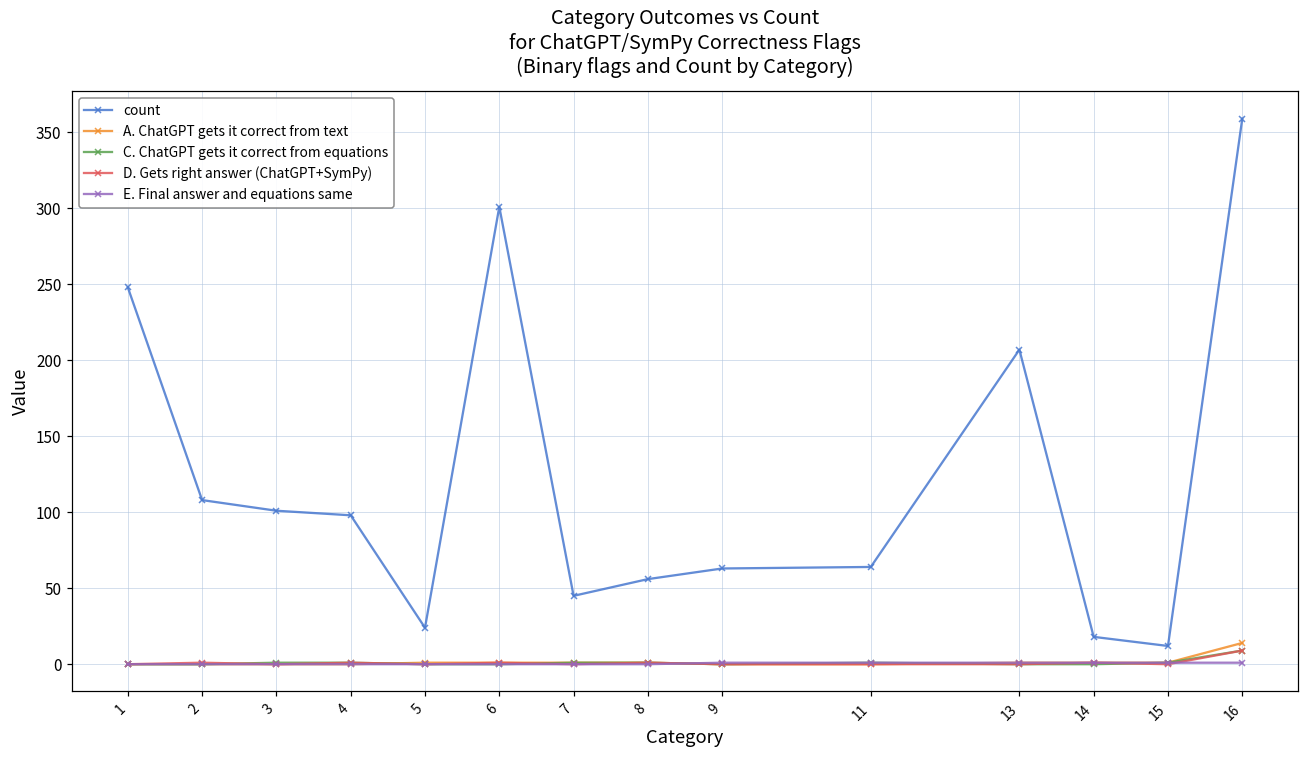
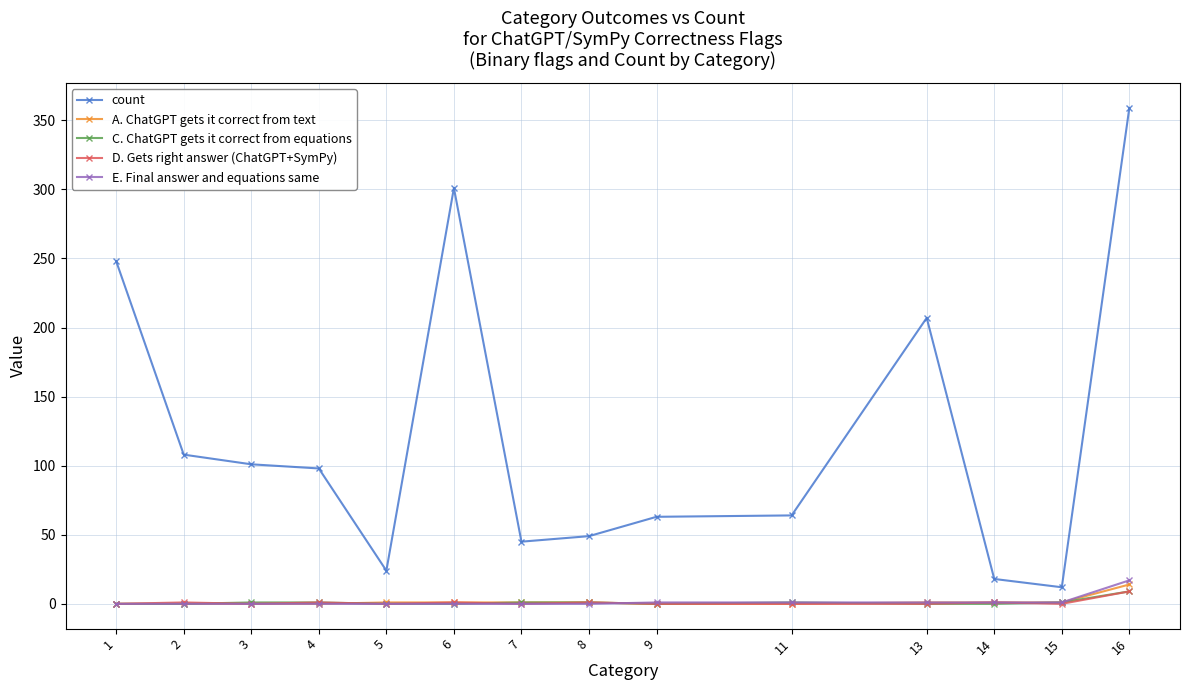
  {
    "count": {
      "1": 248,
      "2": 108,
      "3": 101,
      "4": 98,
      "5": 24,
      "6": 301,
      "7": 45,
-     "8": 56,
+     "8": 49,
      "9": 63,
      "11": 64,
      "13": 207,
      "14": 18,
      "15": 12,
      "16": 359
    },
    "A. ChatGPT gets it correct from text": {
      "16": 14
    },
    "E. Final answer and equations same": {
-     "16": 1
+     "16": 17
    }
  }
